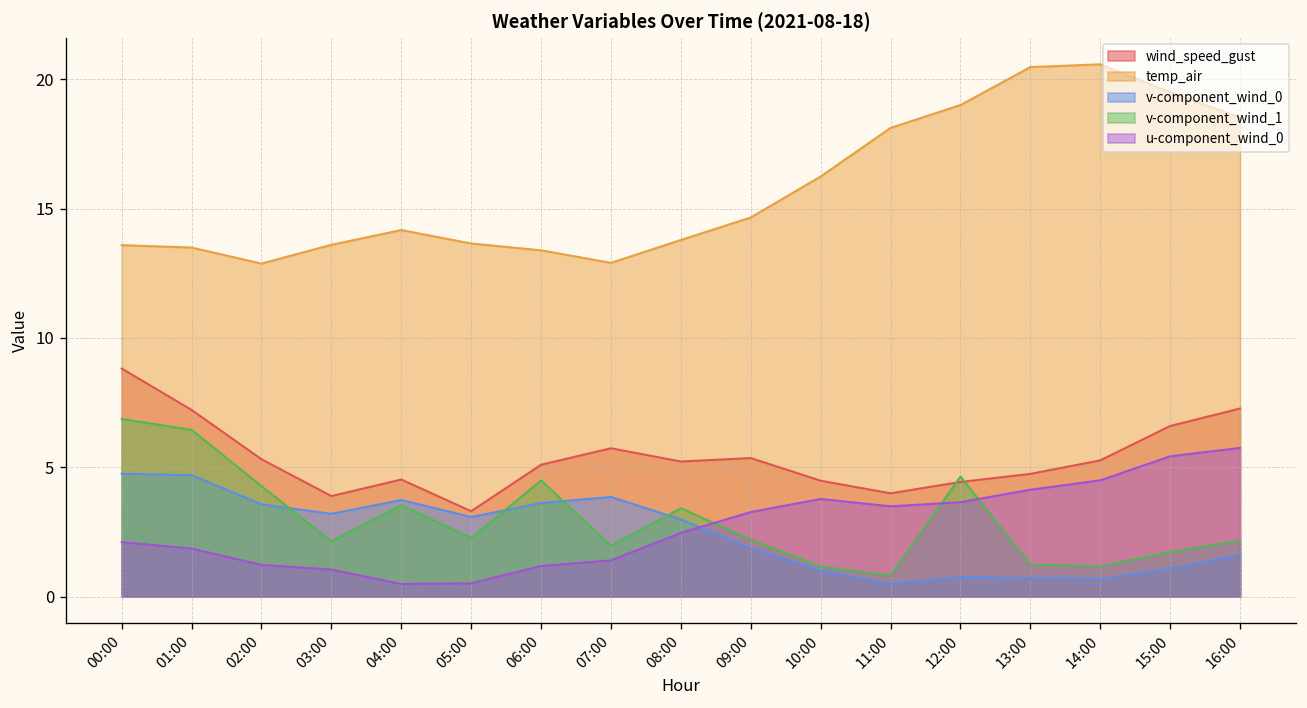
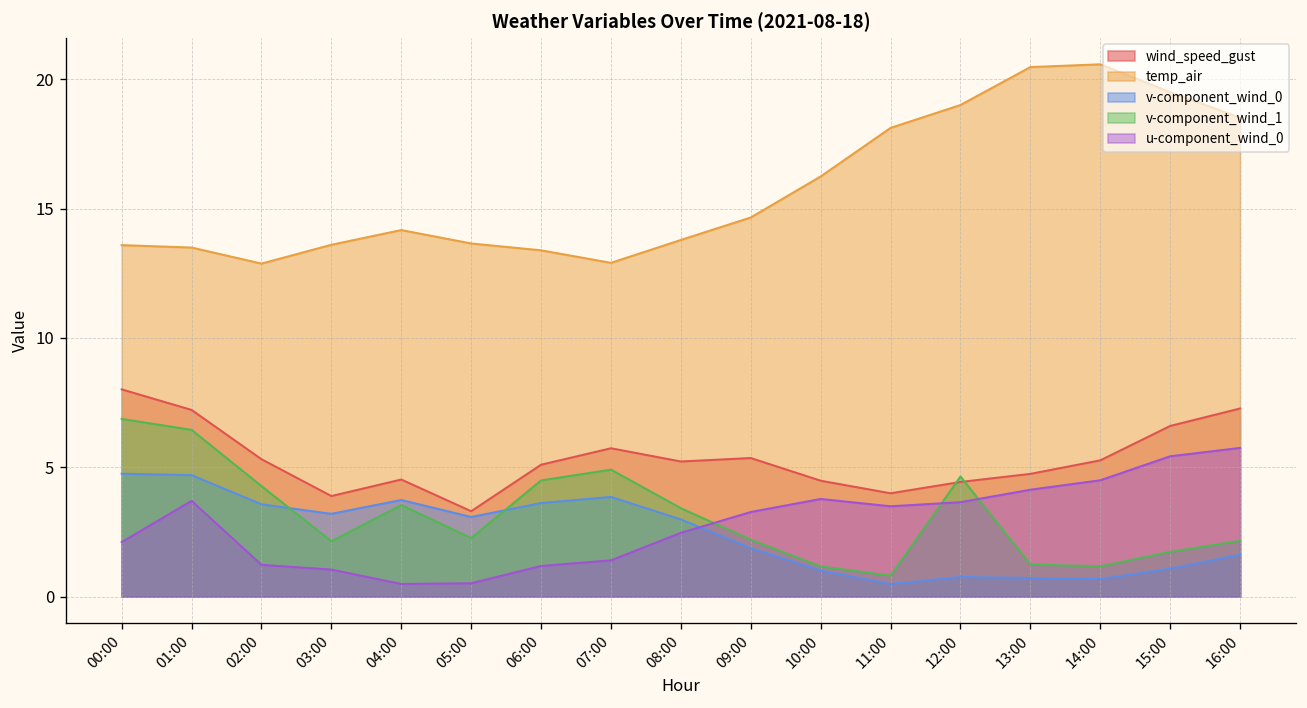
  {
    "wind_speed_gust": {
-     "00:00": 8.8,
+     "00:00": 8.0,
      "01:00": 7.2,
      "02:00": 5.3,
      "03:00": 3.9,
      "04:00": 4.5,
      "05:00": 3.3,
      "06:00": 5.1,
      "07:00": 5.7,
      "08:00": 5.2,
      "09:00": 5.4,
      "10:00": 4.5,
      "11:00": 4.0,
      "12:00": 4.4,
      "13:00": 4.7,
      "14:00": 5.3,
      "15:00": 6.6,
      "16:00": 7.3
    },
    "temp_air": {
      "00:00": 13.6,
      "01:00": 13.5,
      "02:00": 12.9,
      "03:00": 13.6,
      "04:00": 14.2,
      "05:00": 13.6,
      "06:00": 13.4,
      "07:00": 12.9,
      "08:00": 13.8,
      "09:00": 14.7,
      "10:00": 16.2,
      "11:00": 18.1,
      "12:00": 19.0,
      "13:00": 20.5,
      "14:00": 20.6
    },
    "v-component_wind_0": {
      "00:00": 4.8,
      "01:00": 4.7,
      "02:00": 3.6,
      "03:00": 3.2,
      "04:00": 3.7,
      "05:00": 3.1,
      "06:00": 3.6,
      "07:00": 3.9,
      "08:00": 3.0,
      "09:00": 1.9,
      "10:00": 1.0,
      "11:00": 0.5,
      "12:00": 0.8,
      "13:00": 0.7,
      "14:00": 0.7,
      "15:00": 1.1,
      "16:00": 1.6
    },
    "v-component_wind_1": {
      "00:00": 6.9,
      "01:00": 6.4,
      "02:00": 4.3,
      "03:00": 2.1,
      "04:00": 3.5,
      "05:00": 2.3,
      "06:00": 4.5,
-     "07:00": 2.0,
+     "07:00": 4.9,
      "08:00": 3.4,
      "09:00": 2.2,
      "10:00": 1.2,
      "11:00": 0.8,
      "12:00": 4.6,
      "13:00": 1.2,
      "14:00": 1.2,
      "15:00": 1.7,
      "16:00": 2.2
    },
    "u-component_wind_0": {
      "00:00": 2.1,
-     "01:00": 1.9,
+     "01:00": 3.7,
      "02:00": 1.2,
      "03:00": 1.0,
      "04:00": 0.5,
      "05:00": 0.5,
      "06:00": 1.2,
      "07:00": 1.4,
      "08:00": 2.5,
      "09:00": 3.3,
      "10:00": 3.8,
      "11:00": 3.5,
      "12:00": 3.7,
      "13:00": 4.1,
      "14:00": 4.5,
      "15:00": 5.4,
      "16:00": 5.7
    }
  }
